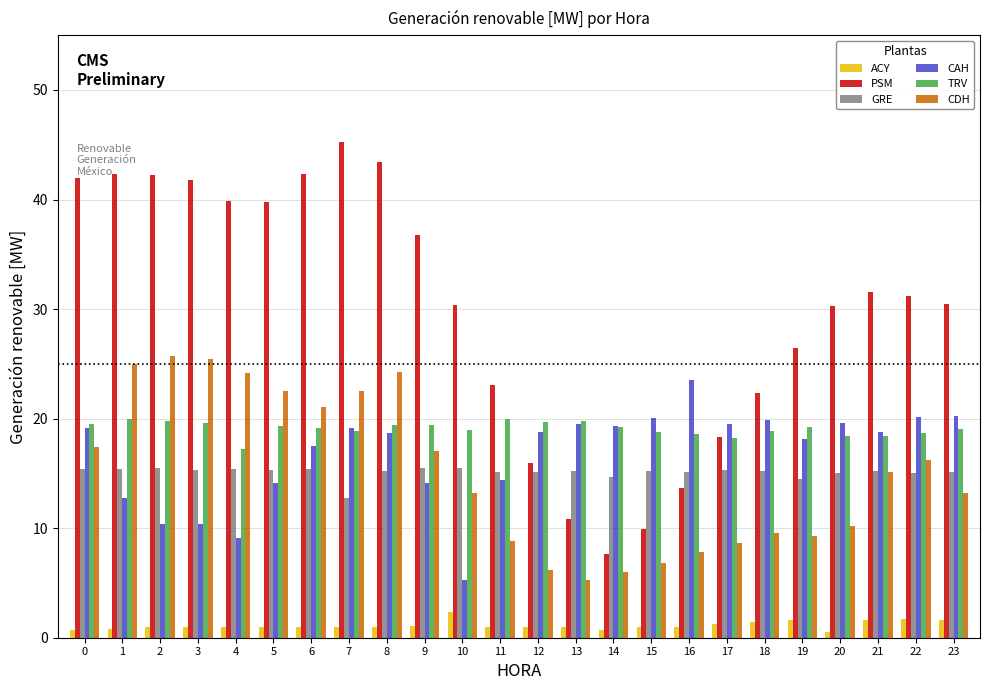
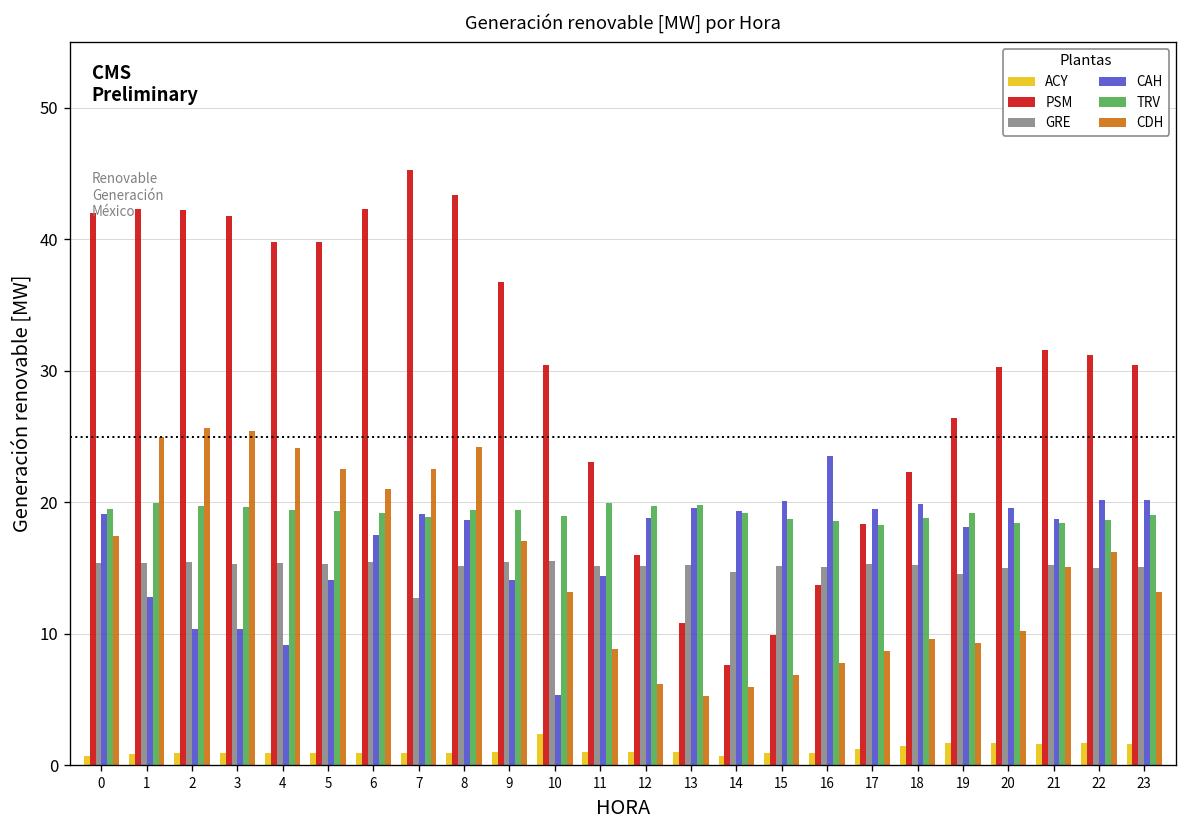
  {
    "ACY": {
      "0": 0.7,
      "1": 0.8,
      "2": 1.0,
      "3": 1.0,
      "4": 0.9,
      "5": 1.0,
      "6": 0.9,
      "7": 1.0,
      "8": 1.0,
      "9": 1.0,
      "10": 2.4,
      "11": 1.0,
      "12": 1.0,
      "13": 1.0,
      "14": 0.7,
      "15": 0.9,
      "16": 1.0,
      "17": 1.2,
      "18": 1.5,
      "19": 1.7,
-     "20": 0.6,
+     "20": 1.7,
      "21": 1.7,
      "22": 1.7,
      "23": 1.6
    },
    "PSM": {
      "0": 42.0,
      "1": 42.3,
      "2": 42.2,
      "3": 41.8,
      "4": 39.8,
      "5": 39.8,
      "6": 42.3,
      "7": 45.3,
      "8": 43.4,
      "9": 36.8,
      "10": 30.4,
      "11": 23.1,
      "12": 16.0,
      "13": 10.8,
      "14": 7.6,
      "15": 9.9,
      "16": 13.7,
      "17": 18.3,
      "18": 22.3,
      "19": 26.5,
      "20": 30.3,
      "21": 31.6,
      "22": 31.2,
      "23": 30.5
    },
    "GRE": {
      "0": 15.4,
      "1": 15.4,
      "2": 15.5,
      "3": 15.3,
      "4": 15.4,
      "5": 15.3,
      "6": 15.4,
      "7": 12.8,
      "8": 15.2,
      "9": 15.5,
      "10": 15.5,
      "11": 15.1,
      "12": 15.1,
      "13": 15.2,
      "14": 14.7,
      "15": 15.2,
      "16": 15.1,
      "17": 15.3,
      "18": 15.2,
      "19": 14.5,
      "20": 15.0,
      "21": 15.2,
      "22": 15.0,
      "23": 15.1
    },
    "CAH": {
      "0": 19.1,
      "1": 12.8,
      "2": 10.4,
      "3": 10.4,
      "4": 9.1,
      "5": 14.1,
      "6": 17.5,
      "7": 19.2,
      "8": 18.7,
      "9": 14.1,
      "10": 5.3,
      "11": 14.4,
      "12": 18.8,
      "13": 19.5,
      "14": 19.3,
      "15": 20.1,
      "16": 23.5,
      "17": 19.5,
      "18": 19.8,
      "19": 18.1,
      "20": 19.6,
      "21": 18.8,
      "22": 20.2,
      "23": 20.2
    },
    "TRV": {
      "0": 19.5,
      "1": 19.9,
      "2": 19.7,
      "3": 19.6,
-     "4": 17.2,
+     "4": 19.5,
      "5": 19.4,
      "6": 19.2,
      "7": 18.9,
      "8": 19.4,
      "9": 19.4,
      "10": 19.0,
      "11": 19.9,
      "12": 19.7,
      "13": 19.8,
      "14": 19.2,
      "15": 18.8,
      "16": 18.6,
      "17": 18.2,
      "18": 18.8,
      "19": 19.2,
      "20": 18.4,
      "21": 18.4,
      "22": 18.7,
      "23": 19.1
    },
    "CDH": {
      "0": 17.4,
      "1": 25.0,
      "2": 25.7,
      "3": 25.4,
      "4": 24.1,
      "5": 22.5,
      "6": 21.0,
      "7": 22.5,
      "8": 24.2,
      "9": 17.1,
      "10": 13.2,
      "11": 8.8,
      "12": 6.2,
      "13": 5.3,
      "14": 6.0,
      "15": 6.9,
      "16": 7.8,
      "17": 8.7,
      "18": 9.6,
      "19": 9.3,
      "20": 10.2,
      "21": 15.1,
      "22": 16.2,
      "23": 13.2
    }
  }
